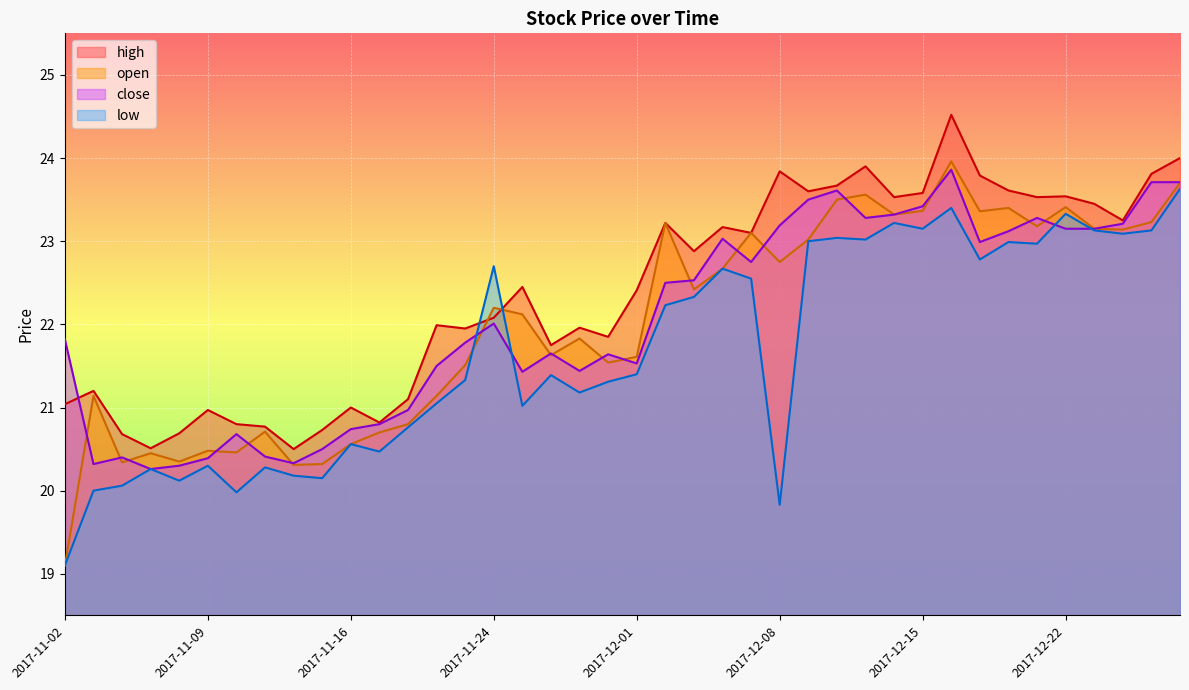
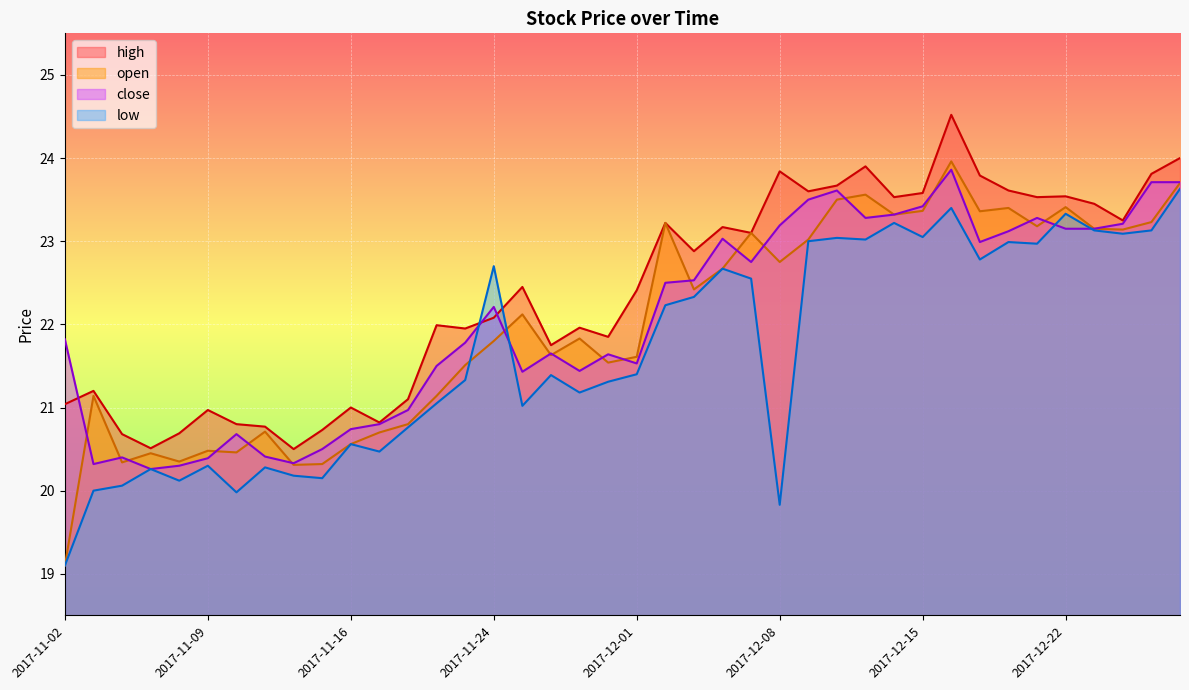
  {
    "high": {
      "2017-11-02": 21.0,
      "2017-11-09": 21.0,
      "2017-11-16": 21.0,
      "2017-11-24": 22.1,
      "2017-12-01": 22.4,
      "2017-12-08": 23.8,
      "2017-12-15": 23.6,
      "2017-12-22": 23.5
    },
    "open": {
      "2017-11-09": 20.5,
-     "2017-11-24": 22.2,
+     "2017-11-24": 21.8,
      "2017-12-01": 21.6,
      "2017-12-08": 22.8,
      "2017-12-15": 23.4,
      "2017-12-22": 23.4
    },
    "close": {
      "2017-11-02": 21.8,
      "2017-11-09": 20.4,
      "2017-11-16": 20.7,
-     "2017-11-24": 22.0,
+     "2017-11-24": 22.2,
      "2017-12-01": 21.5,
      "2017-12-08": 23.2,
      "2017-12-15": 23.4,
      "2017-12-22": 23.2
    },
    "low": {
      "2017-11-09": 20.3,
      "2017-11-24": 22.7,
      "2017-12-01": 21.4,
      "2017-12-08": 19.8,
-     "2017-12-15": 23.2,
+     "2017-12-15": 23.1,
      "2017-12-22": 23.3
    }
  }
